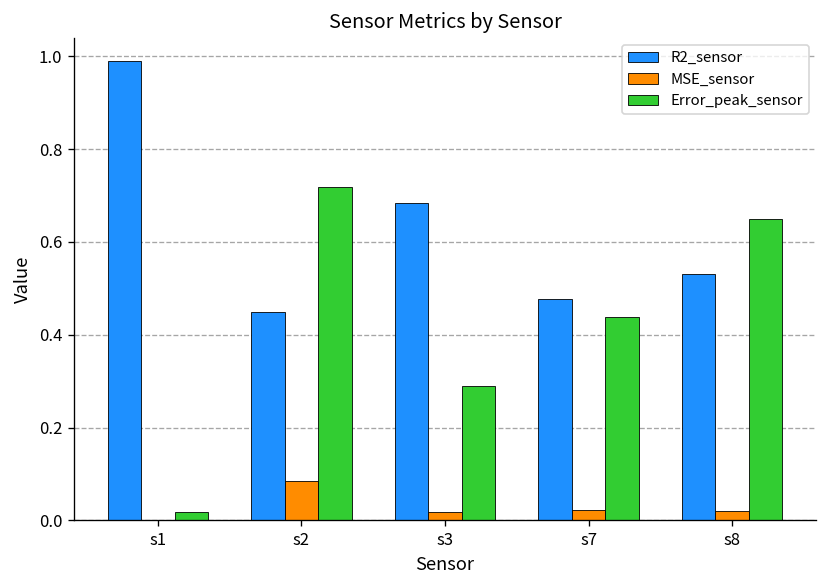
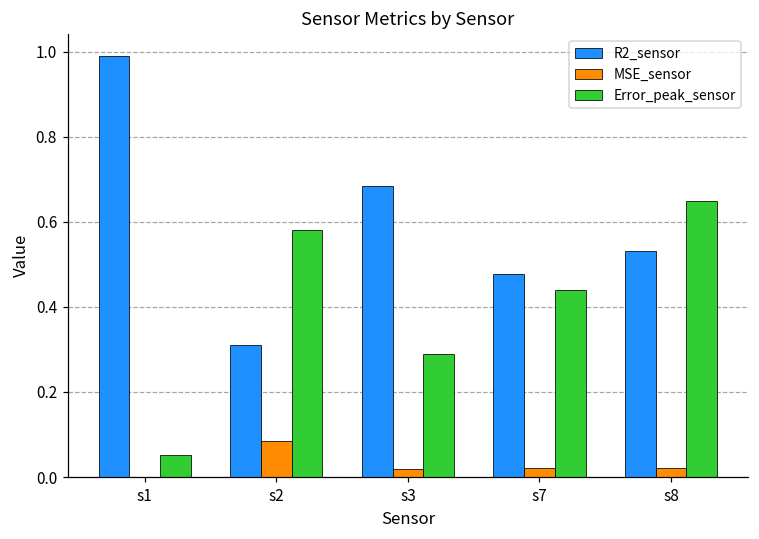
  {
    "R2_sensor": {
      "s1": 0.99,
-     "s2": 0.45,
+     "s2": 0.31,
      "s3": 0.68,
      "s7": 0.48,
      "s8": 0.53
    },
    "MSE_sensor": {
      "s2": 0.09,
      "s3": 0.02,
      "s7": 0.02,
      "s8": 0.02
    },
    "Error_peak_sensor": {
-     "s1": 0.02,
-     "s2": 0.72,
+     "s1": 0.05,
+     "s2": 0.58,
      "s3": 0.29,
      "s7": 0.44,
      "s8": 0.65
    }
  }
